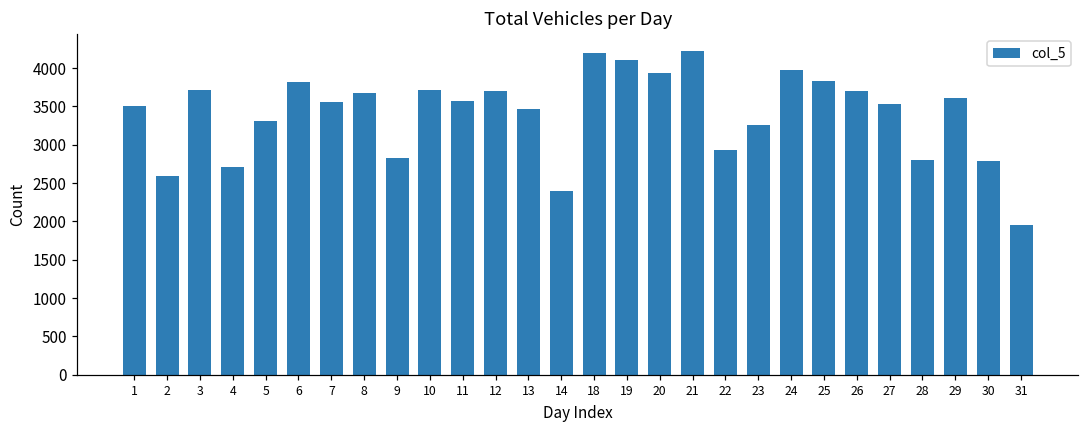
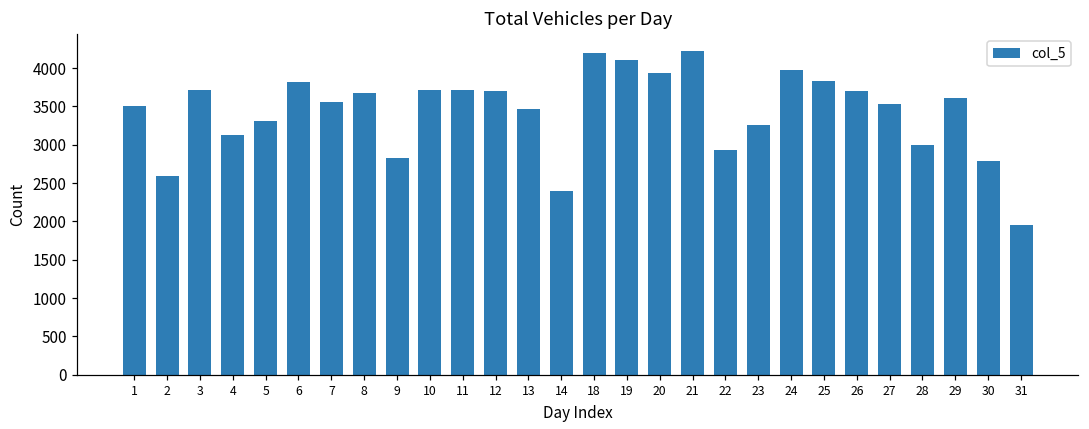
  {
    "1": 3500,
    "2": 2600,
    "3": 3700,
-   "4": 2700,
+   "4": 3100,
    "5": 3300,
    "6": 3800,
    "7": 3600,
    "8": 3700,
    "9": 2800,
    "10": 3700,
-   "11": 3600,
+   "11": 3700,
    "12": 3700,
    "13": 3500,
    "14": 2400,
    "18": 4200,
    "19": 4100,
    "20": 3900,
    "21": 4200,
    "22": 2900,
    "23": 3300,
    "24": 4000,
    "25": 3800,
    "26": 3700,
    "27": 3500,
-   "28": 2800,
+   "28": 3000,
    "29": 3600,
    "30": 2800,
    "31": 2000
  }
